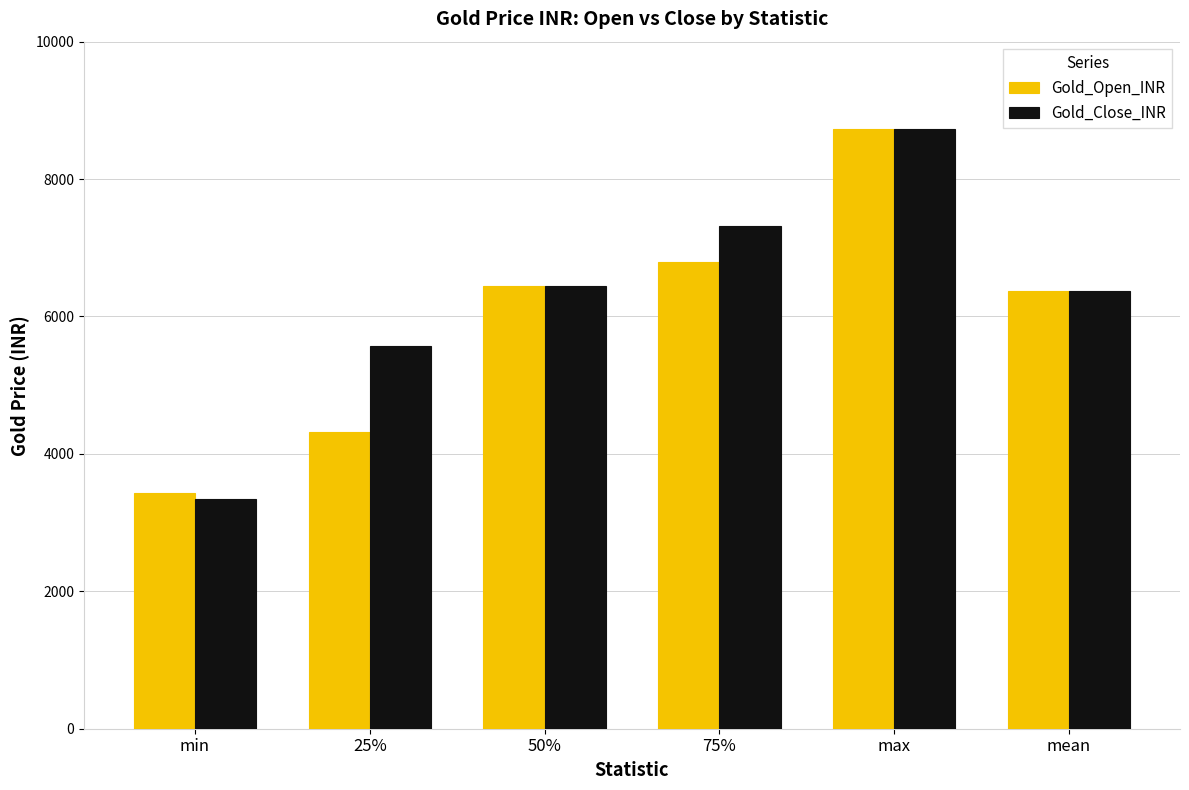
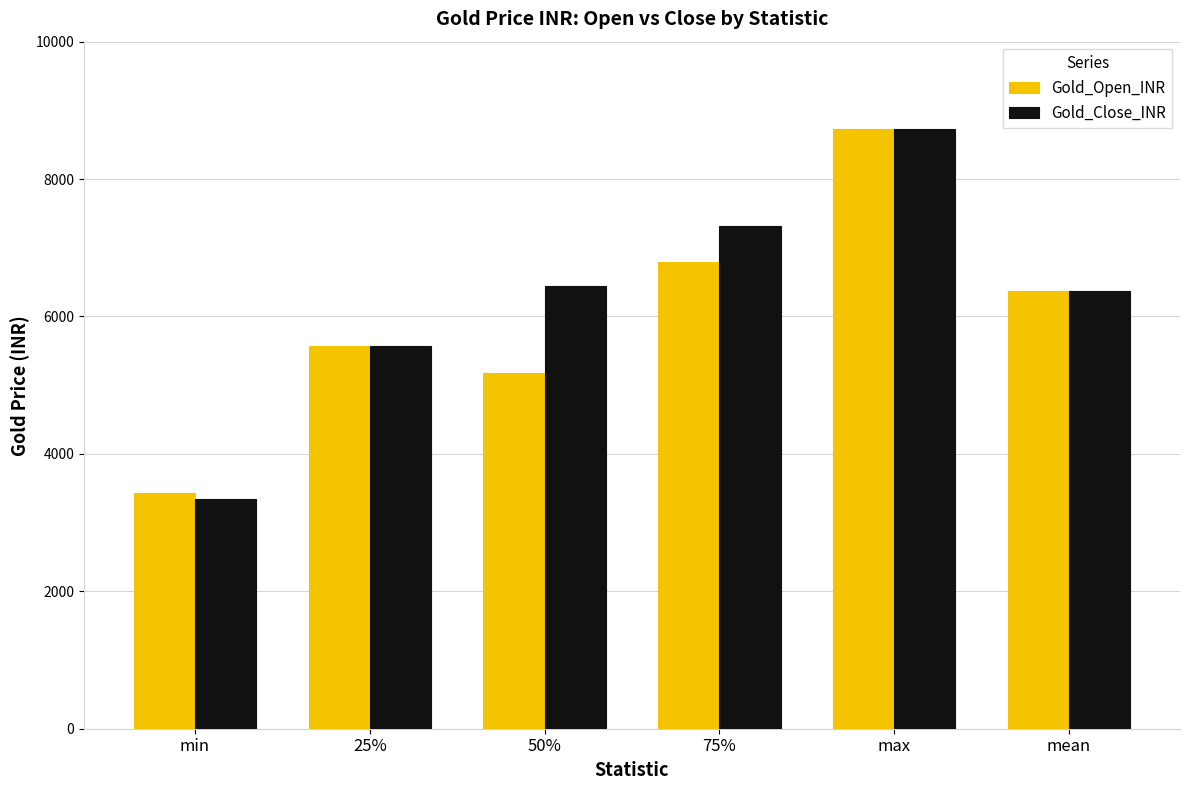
  {
    "Gold_Open_INR": {
      "min": 3400,
-     "25%": 4300,
-     "50%": 6400,
+     "25%": 5600,
+     "50%": 5200,
      "75%": 6800,
      "max": 8700,
      "mean": 6400
    },
    "Gold_Close_INR": {
      "min": 3300,
      "25%": 5600,
      "50%": 6400,
      "75%": 7300,
      "max": 8700,
      "mean": 6400
    }
  }
